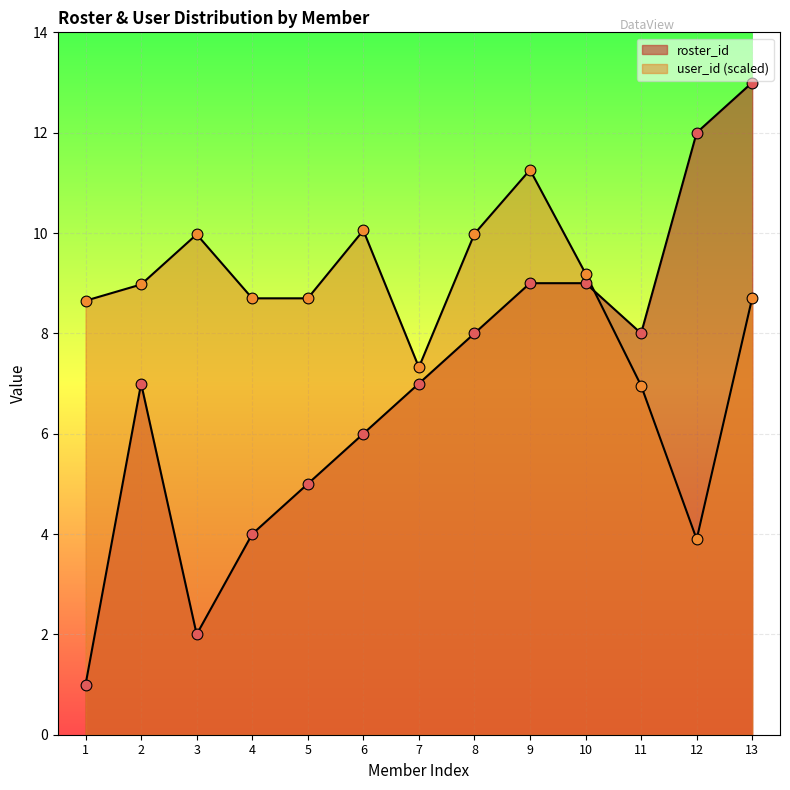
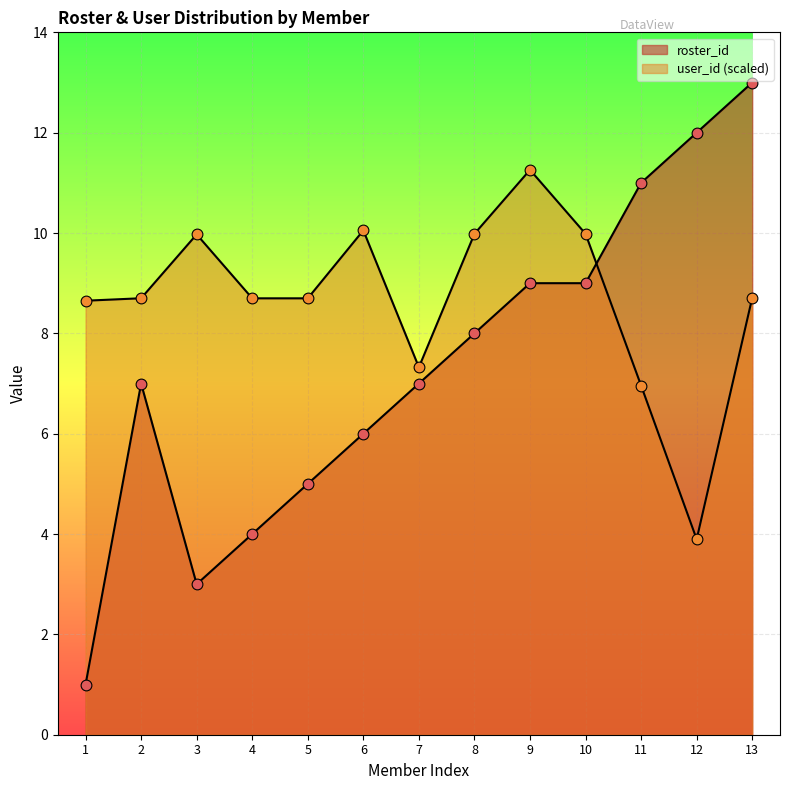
  {
    "roster_id": {
      "1": 1,
      "2": 7,
-     "3": 2,
+     "3": 3,
      "4": 4,
      "5": 5,
      "6": 6,
      "7": 7,
      "8": 8,
      "9": 9,
      "10": 9,
-     "11": 8,
+     "11": 11,
      "12": 12,
      "13": 13
    },
    "user_id (scaled)": {
      "1": 8.7,
-     "2": 9.0,
+     "2": 8.7,
      "3": 10.0,
      "4": 8.7,
      "5": 8.7,
      "6": 10.1,
      "7": 7.3,
      "8": 10.0,
      "9": 11.3,
-     "10": 9.2,
+     "10": 10.0,
      "11": 7.0,
      "12": 3.9,
      "13": 8.7
    }
  }
